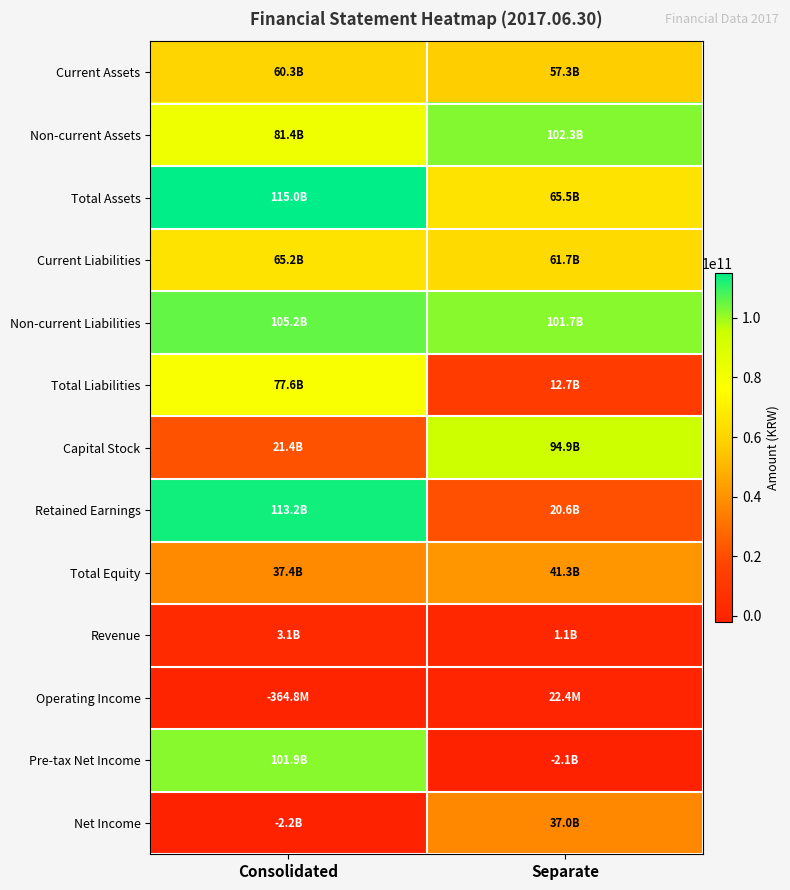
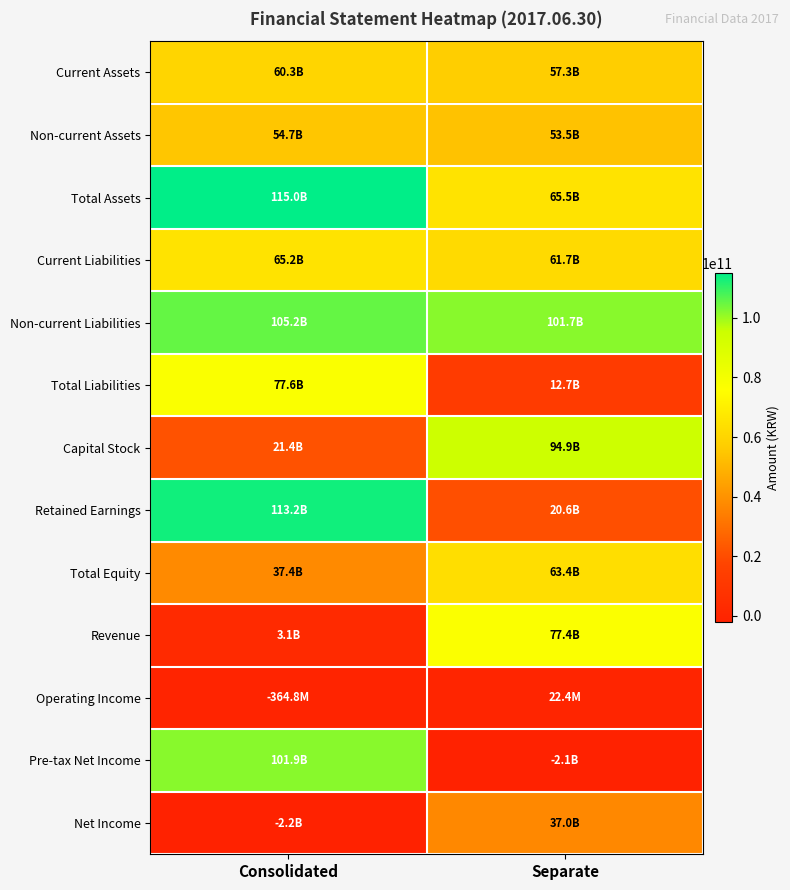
  {
    "Current Assets": {
      "Consolidated": "60.3B",
      "Separate": "57.3B"
    },
    "Non-current Assets": {
-     "Consolidated": "81.4B",
-     "Separate": "102.3B"
+     "Consolidated": "54.7B",
+     "Separate": "53.5B"
    },
    "Total Assets": {
      "Consolidated": "115.0B",
      "Separate": "65.5B"
    },
    "Current Liabilities": {
      "Consolidated": "65.2B",
      "Separate": "61.7B"
    },
    "Non-current Liabilities": {
      "Consolidated": "105.2B",
      "Separate": "101.7B"
    },
    "Total Liabilities": {
      "Consolidated": "77.6B",
      "Separate": "12.7B"
    },
    "Capital Stock": {
      "Consolidated": "21.4B",
      "Separate": "94.9B"
    },
    "Retained Earnings": {
      "Consolidated": "113.2B",
      "Separate": "20.6B"
    },
    "Total Equity": {
      "Consolidated": "37.4B",
-     "Separate": "41.3B"
+     "Separate": "63.4B"
    },
    "Revenue": {
      "Consolidated": "3.1B",
-     "Separate": "1.1B"
+     "Separate": "77.4B"
    },
    "Operating Income": {
      "Consolidated": "-364.8M",
      "Separate": "22.4M"
    },
    "Pre-tax Net Income": {
      "Consolidated": "101.9B",
      "Separate": "-2.1B"
    },
    "Net Income": {
      "Consolidated": "-2.2B",
      "Separate": "37.0B"
    }
  }
